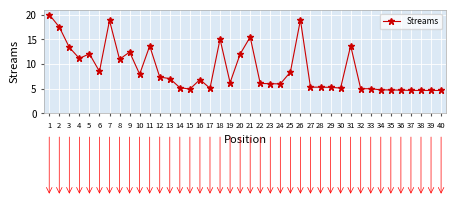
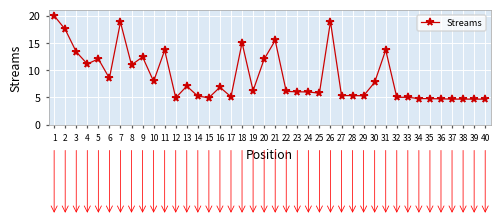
  {
    "1": 20,
    "2": 17,
    "3": 13,
    "4": 11,
    "5": 12,
    "6": 9,
    "7": 19,
    "8": 11,
    "9": 12,
    "10": 8,
    "11": 14,
-   "12": 7,
+   "12": 5,
    "13": 7,
    "14": 5,
    "15": 5,
    "16": 7,
    "17": 5,
    "18": 15,
    "19": 6,
    "20": 12,
    "21": 15,
    "22": 6,
    "23": 6,
    "24": 6,
-   "25": 8,
+   "25": 6,
    "26": 19,
    "27": 5,
    "28": 5,
    "29": 5,
-   "30": 5,
+   "30": 8,
    "31": 14,
    "32": 5,
    "33": 5,
    "34": 5,
    "35": 5,
    "36": 5,
    "37": 5,
    "38": 5,
    "39": 5,
    "40": 5
  }
